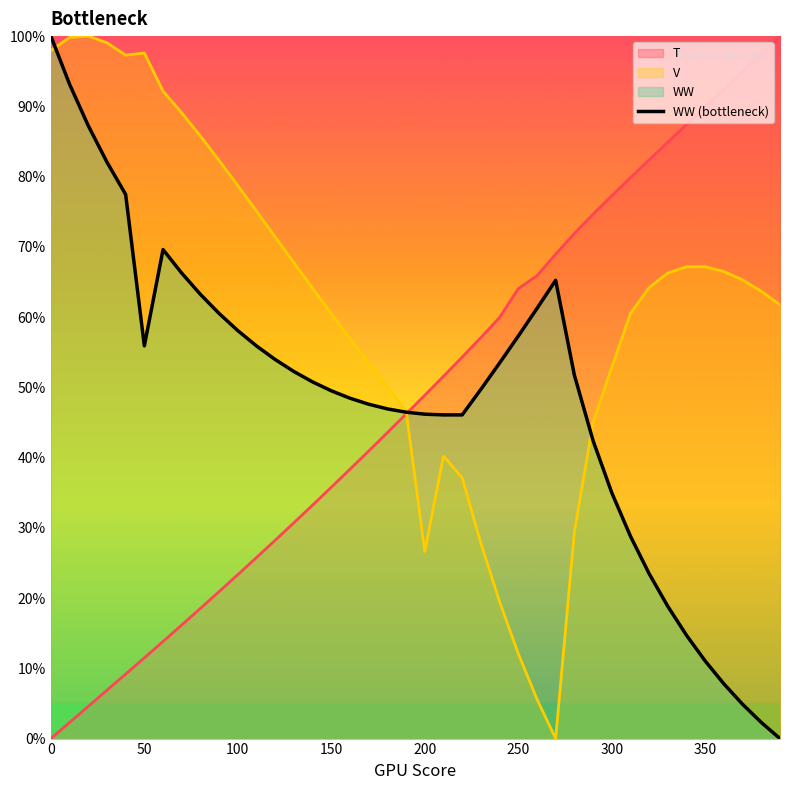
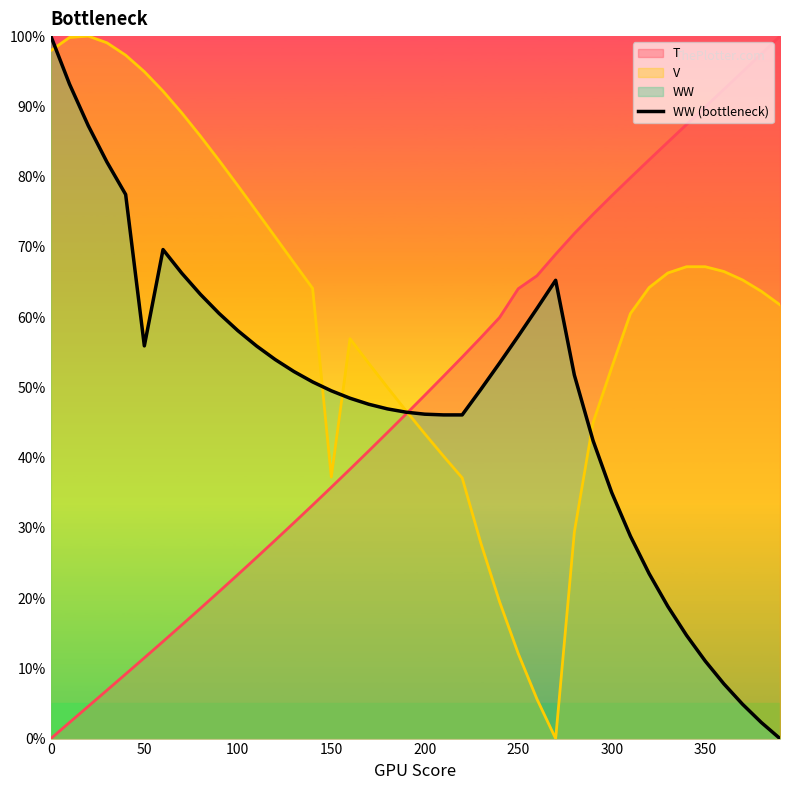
  {
    "T": {
      "50": "11%",
      "100": "23%",
      "150": "36%",
      "200": "49%",
      "250": "64%",
      "300": "77%"
    },
    "V": {
      "0": "98%",
-     "50": "98%",
+     "50": "95%",
      "100": "79%",
-     "150": "60%",
-     "200": "27%",
+     "150": "37%",
+     "200": "43%",
      "250": "12%",
      "300": "53%",
      "350": "67%"
    },
    "WW": {
      "0": "100%",
      "50": "56%",
      "100": "58%",
      "150": "50%",
      "200": "46%",
      "250": "57%",
      "300": "35%",
      "350": "11%"
    }
  }
